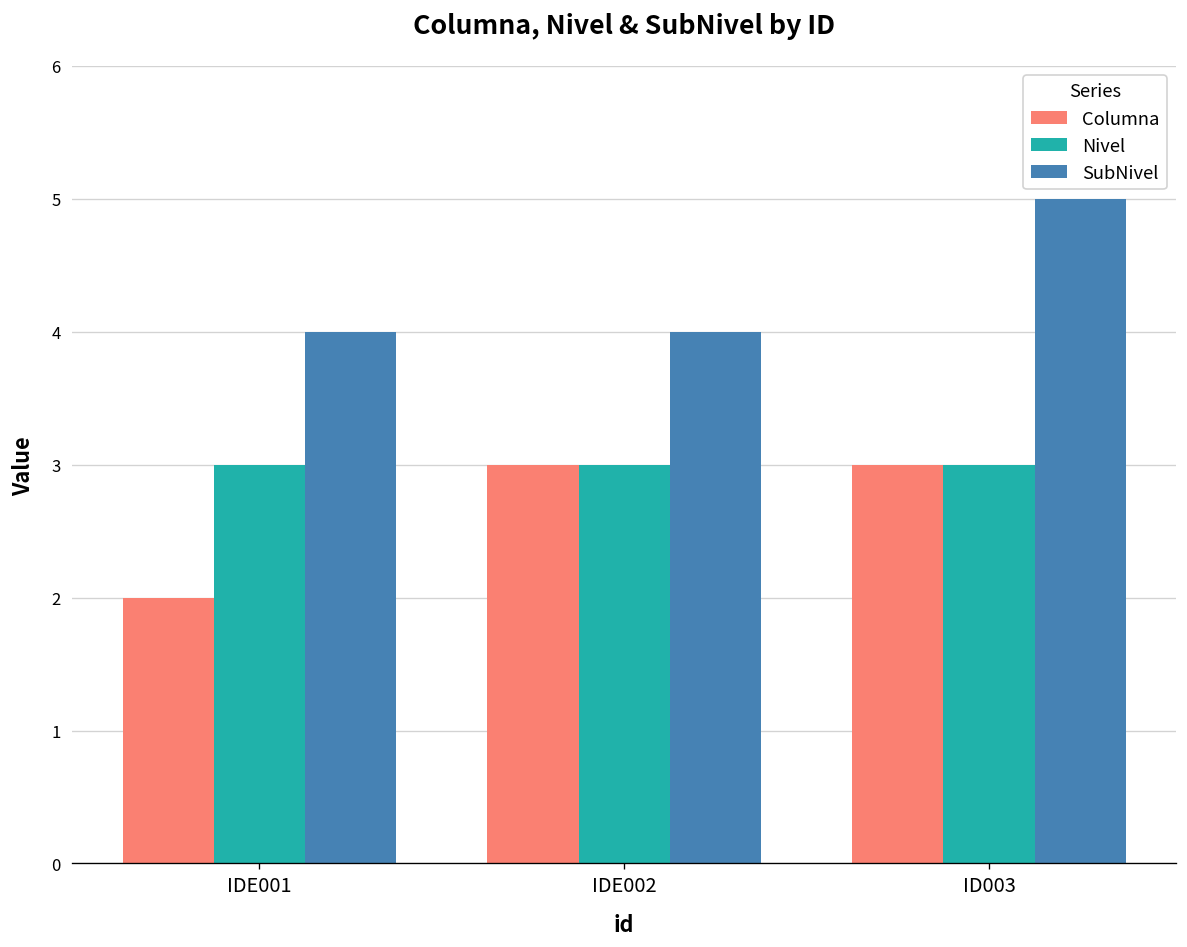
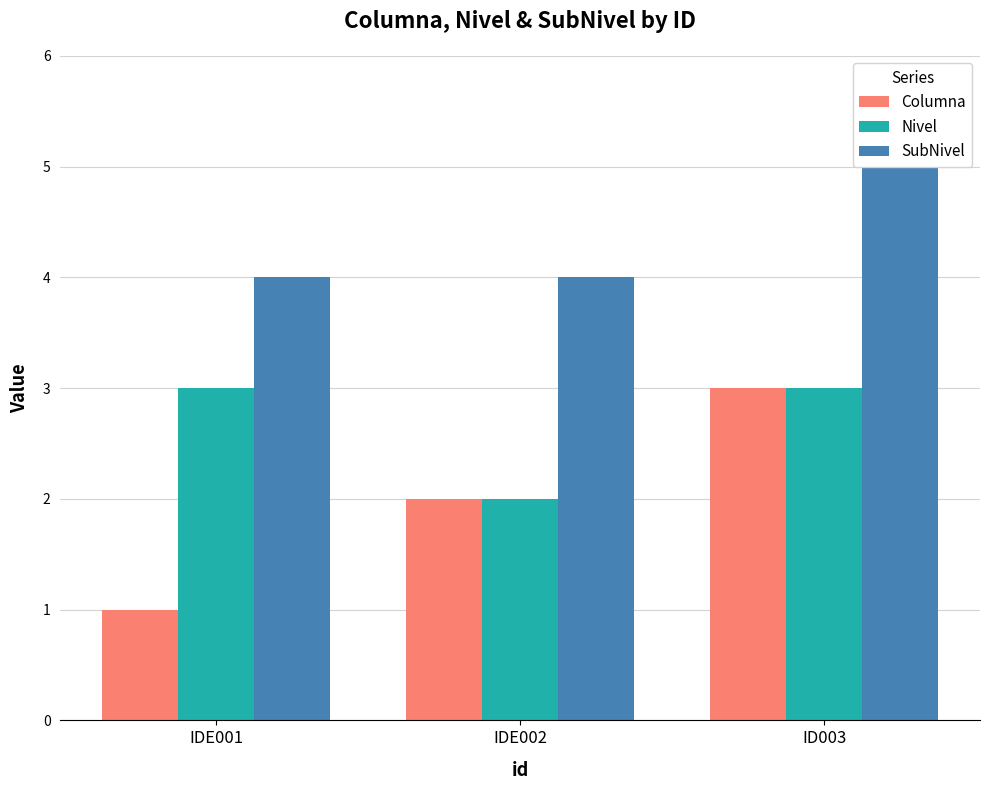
  {
    "Columna": {
-     "IDE001": 2,
-     "IDE002": 3,
+     "IDE001": 1,
+     "IDE002": 2,
      "ID003": 3
    },
    "Nivel": {
      "IDE001": 3,
-     "IDE002": 3,
+     "IDE002": 2,
      "ID003": 3
    },
    "SubNivel": {
      "IDE001": 4,
      "IDE002": 4
    }
  }
